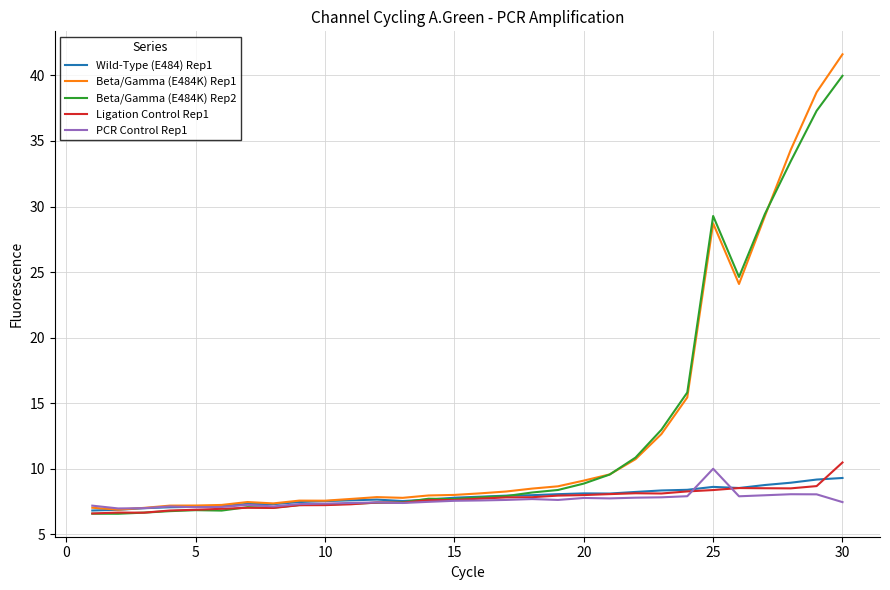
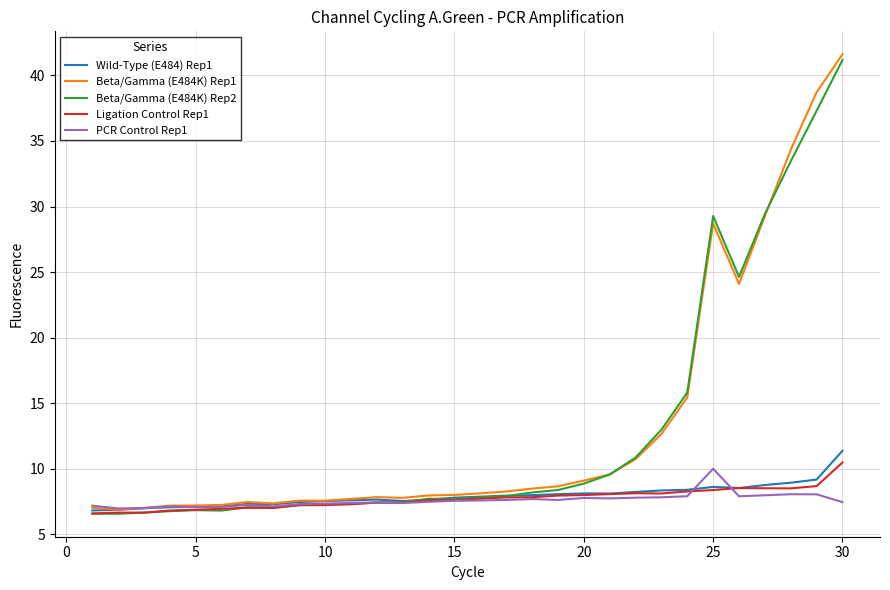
  {
    "Wild-Type (E484) Rep1": {
      "25": 8.6,
-     "30": 9.3
+     "30": 11.4
    },
    "Beta/Gamma (E484K) Rep1": {
      "15": 8.0,
      "20": 9.1,
      "25": 28.7,
      "30": 41.6
    },
    "Beta/Gamma (E484K) Rep2": {
      "20": 8.9,
      "25": 29.3,
-     "30": 40.0
+     "30": 41.2
    },
    "Ligation Control Rep1": {
      "25": 8.4,
      "30": 10.5
    },
    "PCR Control Rep1": {
      "20": 7.8,
      "25": 10.0,
      "30": 7.5
    }
  }
